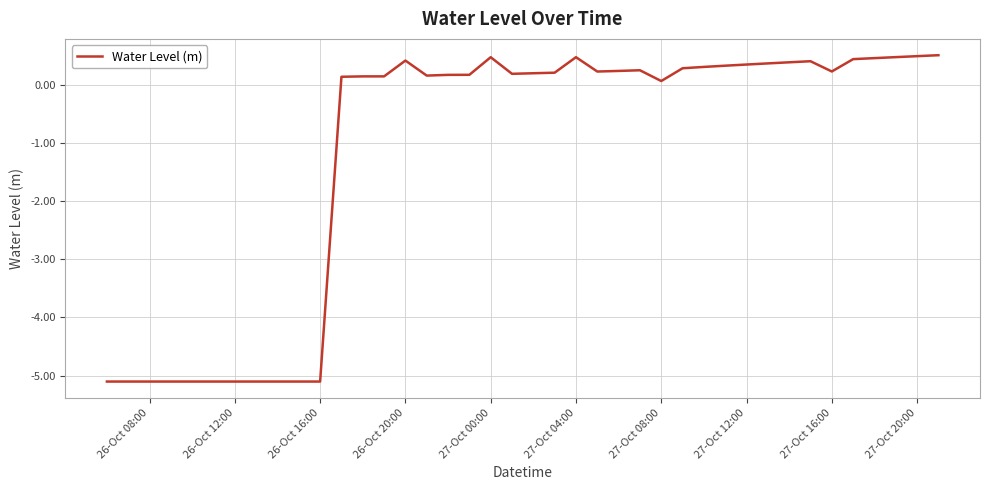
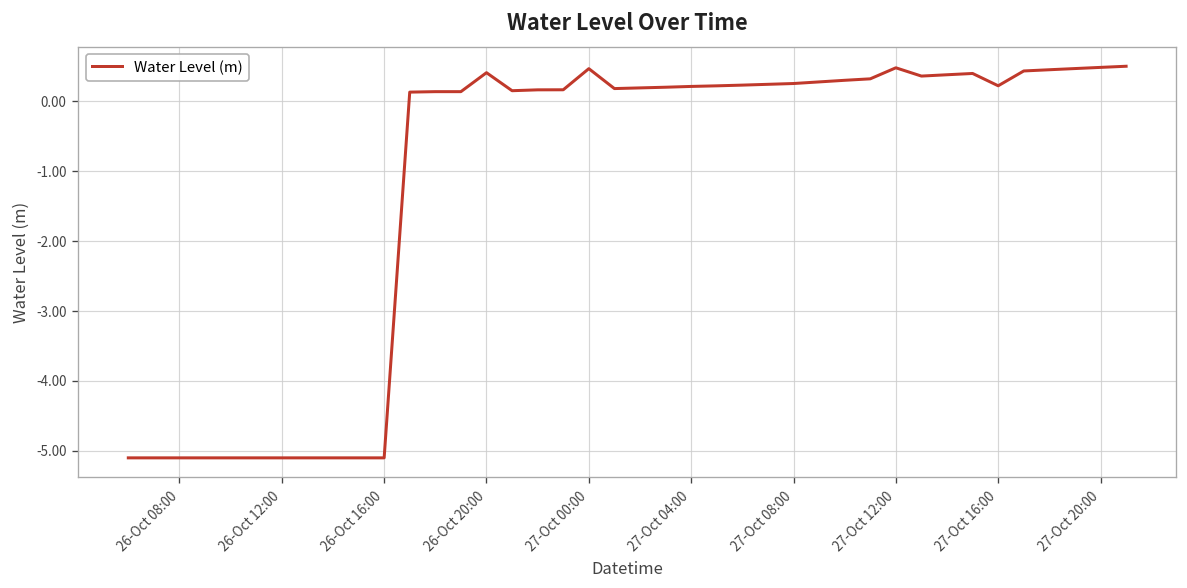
  {
    "26-Oct 08:00": -5.1,
    "26-Oct 12:00": -5.1,
    "26-Oct 16:00": -5.1,
    "26-Oct 20:00": 0.4,
    "27-Oct 00:00": 0.5,
-   "27-Oct 04:00": 0.5,
-   "27-Oct 08:00": 0.1,
-   "27-Oct 12:00": 0.3,
+   "27-Oct 04:00": 0.2,
+   "27-Oct 08:00": 0.3,
+   "27-Oct 12:00": 0.5,
    "27-Oct 16:00": 0.2,
    "27-Oct 20:00": 0.5
  }
